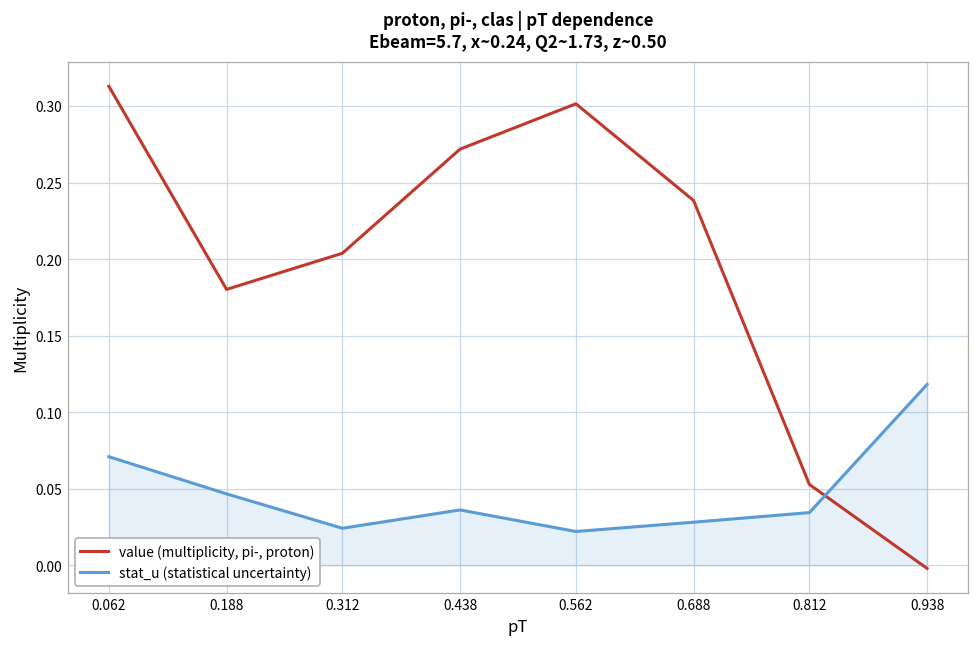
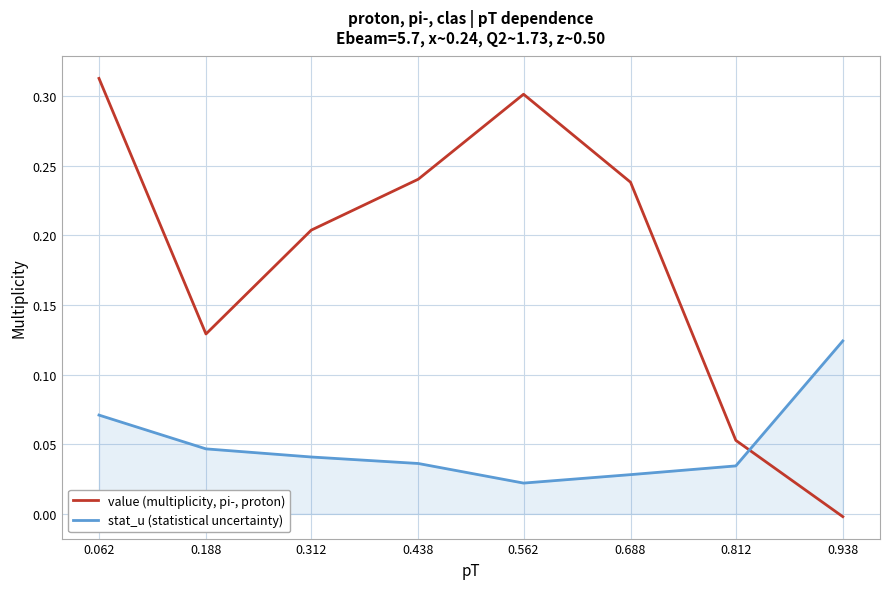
  {
    "value (multiplicity, pi-, proton)": {
      "0.062": 0.313,
-     "0.188": 0.180,
+     "0.188": 0.129,
      "0.312": 0.204,
-     "0.438": 0.272,
+     "0.438": 0.240,
      "0.562": 0.301,
      "0.688": 0.238,
      "0.812": 0.053,
      "0.938": -0.002
    },
    "stat_u (statistical uncertainty)": {
      "0.062": 0.071,
      "0.188": 0.047,
-     "0.312": 0.024,
+     "0.312": 0.041,
      "0.438": 0.036,
      "0.562": 0.022,
      "0.688": 0.028,
      "0.812": 0.034,
-     "0.938": 0.118
+     "0.938": 0.124
    }
  }
